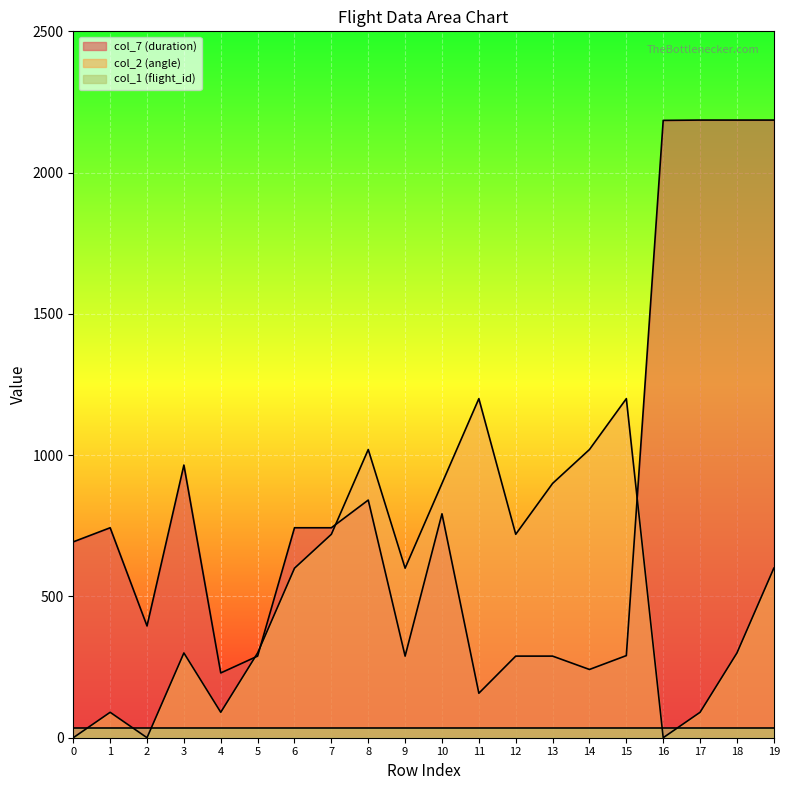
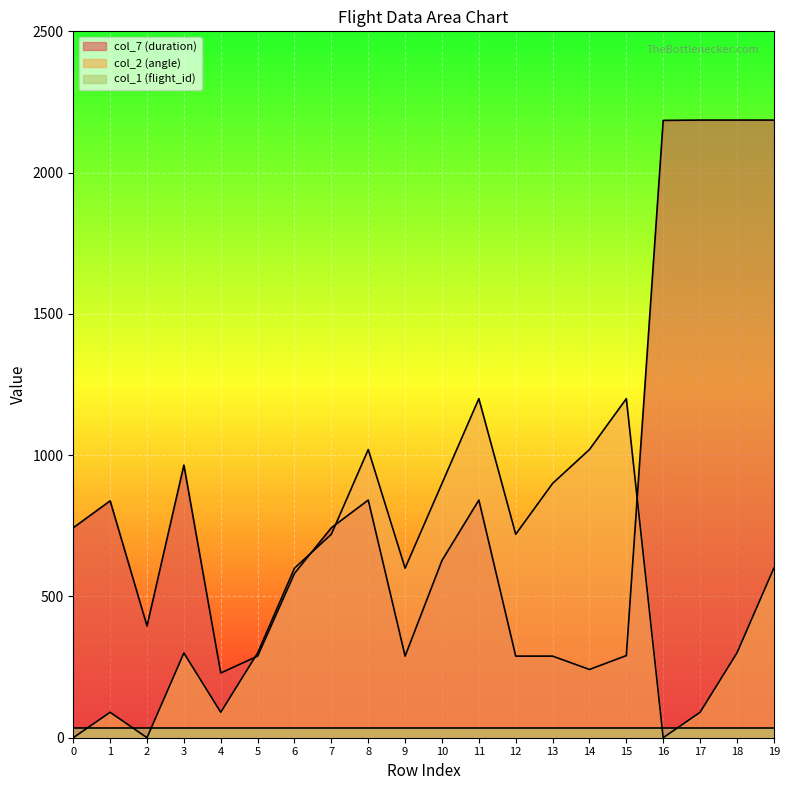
  {
    "col_7 (duration)": {
-     "0": 690,
-     "1": 740,
+     "0": 740,
+     "1": 840,
      "2": 400,
      "3": 970,
      "4": 230,
      "5": 290,
-     "6": 740,
+     "6": 580,
      "7": 740,
      "8": 840,
      "9": 290,
-     "10": 790,
-     "11": 160,
+     "10": 630,
+     "11": 840,
      "12": 290,
      "13": 290,
      "14": 240,
      "15": 290,
      "16": 2180,
      "17": 2190,
      "18": 2190,
      "19": 2190
    },
    "col_2 (angle)": {
      "0": 0,
      "1": 90,
      "2": 0,
      "3": 300,
      "4": 90,
      "5": 300,
      "6": 600,
      "7": 720,
      "8": 1020,
      "9": 600,
      "10": 900,
      "11": 1200,
      "12": 720,
      "13": 900,
      "14": 1020,
      "15": 1200,
      "16": 0,
      "17": 90,
      "18": 300,
      "19": 600
    },
    "col_1 (flight_id)": {
      "0": 30,
      "1": 30,
      "2": 30,
      "3": 30,
      "4": 30,
      "5": 30,
      "6": 30,
      "7": 30,
      "8": 30,
      "9": 30,
      "10": 30,
      "11": 30,
      "12": 30,
      "13": 30,
      "14": 30,
      "15": 30,
      "16": 30,
      "17": 30,
      "18": 30,
      "19": 30
    }
  }
